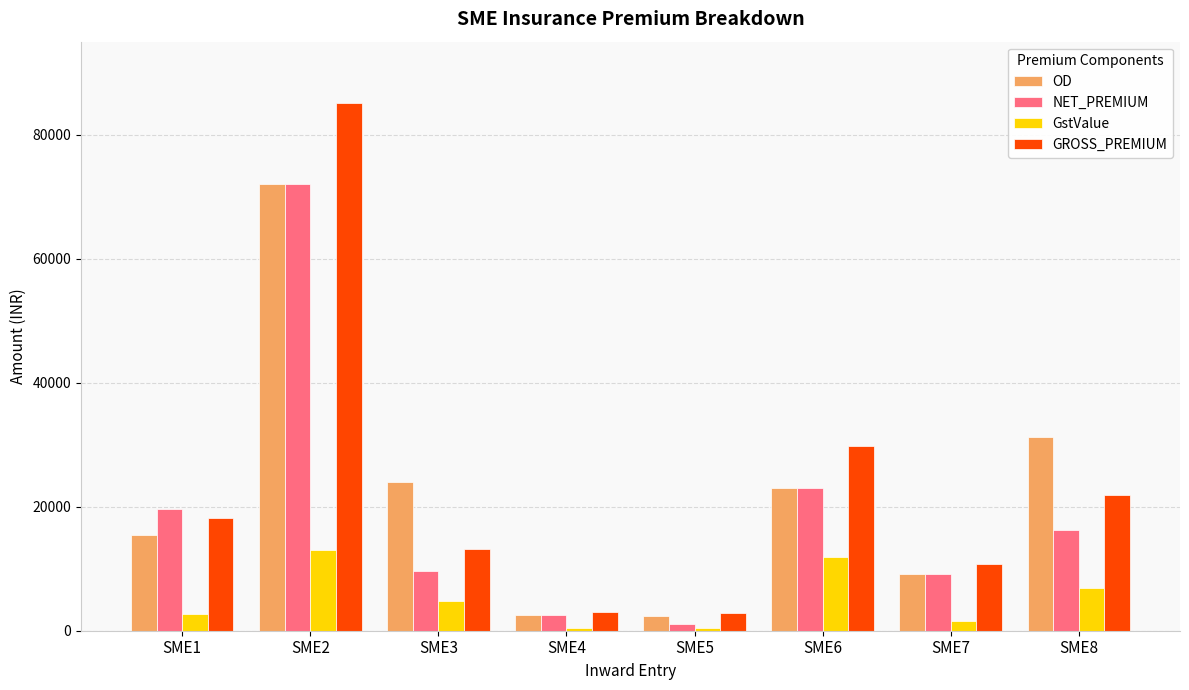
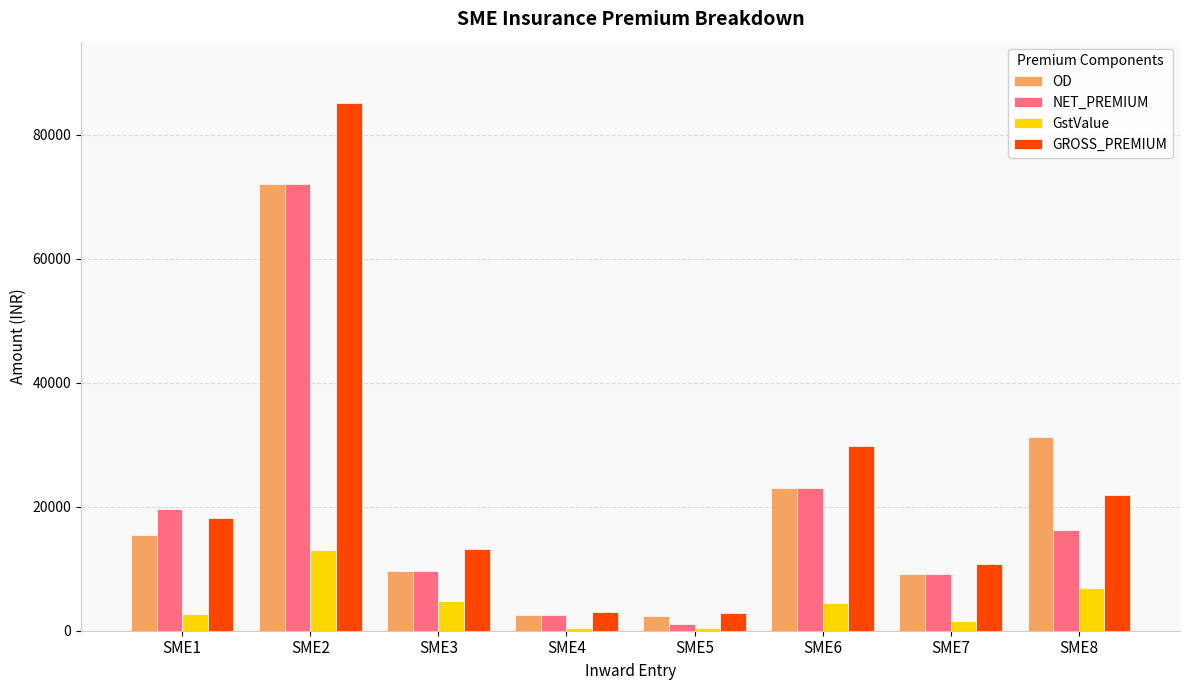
  {
    "OD": {
      "SME1": 15000,
      "SME2": 72000,
-     "SME3": 24000,
+     "SME3": 10000,
      "SME4": 3000,
      "SME5": 2000,
      "SME6": 23000,
      "SME7": 9000,
      "SME8": 31000
    },
    "NET_PREMIUM": {
      "SME1": 20000,
      "SME2": 72000,
      "SME3": 10000,
      "SME4": 3000,
      "SME5": 1000,
      "SME6": 23000,
      "SME7": 9000,
      "SME8": 16000
    },
    "GstValue": {
      "SME1": 3000,
      "SME2": 13000,
      "SME3": 5000,
      "SME4": 0,
      "SME5": 0,
-     "SME6": 12000,
+     "SME6": 5000,
      "SME7": 2000,
      "SME8": 7000
    },
    "GROSS_PREMIUM": {
      "SME1": 18000,
      "SME2": 85000,
      "SME3": 13000,
      "SME4": 3000,
      "SME5": 3000,
      "SME6": 30000,
      "SME7": 11000,
      "SME8": 22000
    }
  }
